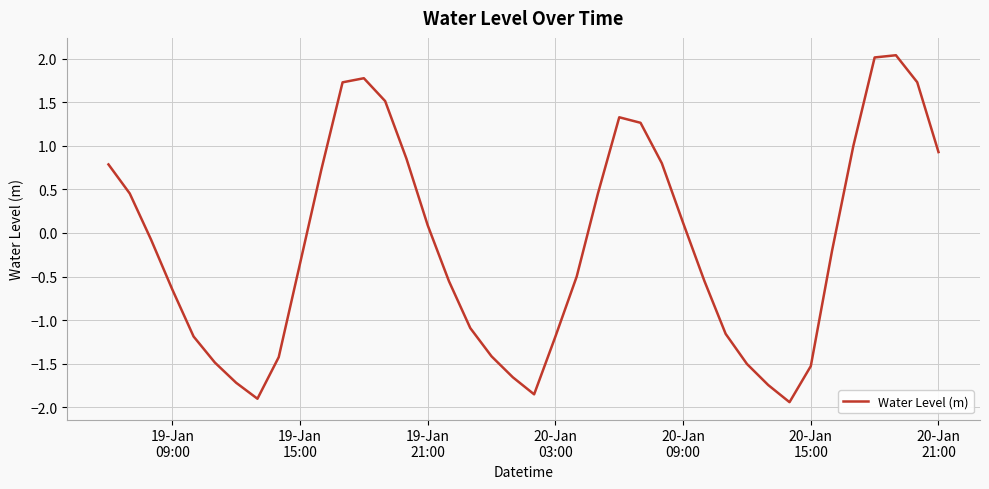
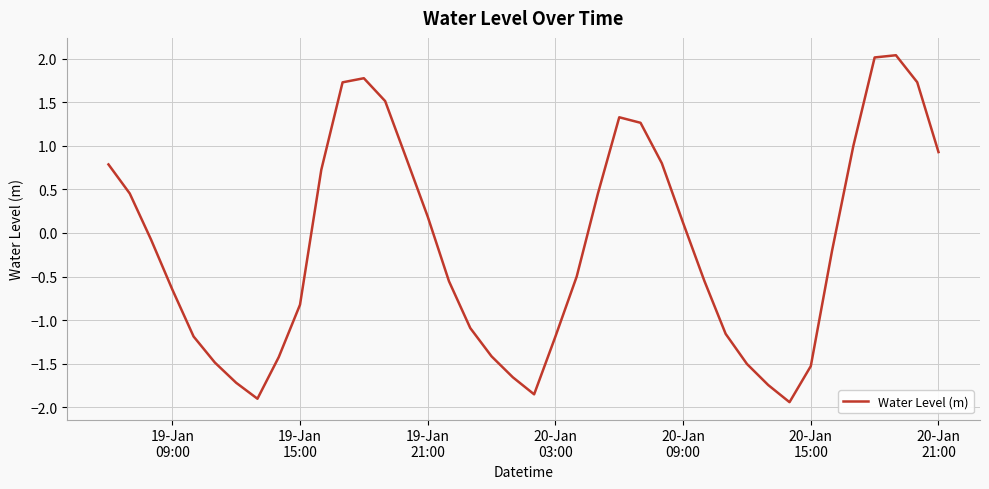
  {
    "19-Jan 09:00": -0.6,
-   "19-Jan 15:00": -0.4,
-   "19-Jan 21:00": 0.1,
+   "19-Jan 15:00": -0.8,
+   "19-Jan 21:00": 0.2,
    "20-Jan 03:00": -1.2,
    "20-Jan 09:00": 0.1,
    "20-Jan 15:00": -1.5,
    "20-Jan 21:00": 0.9
  }
